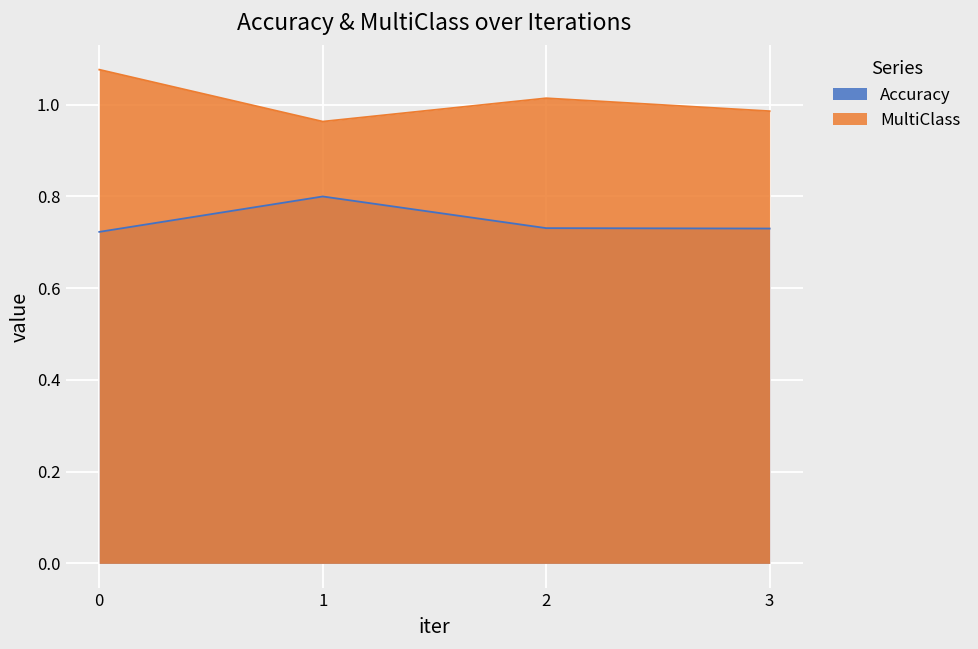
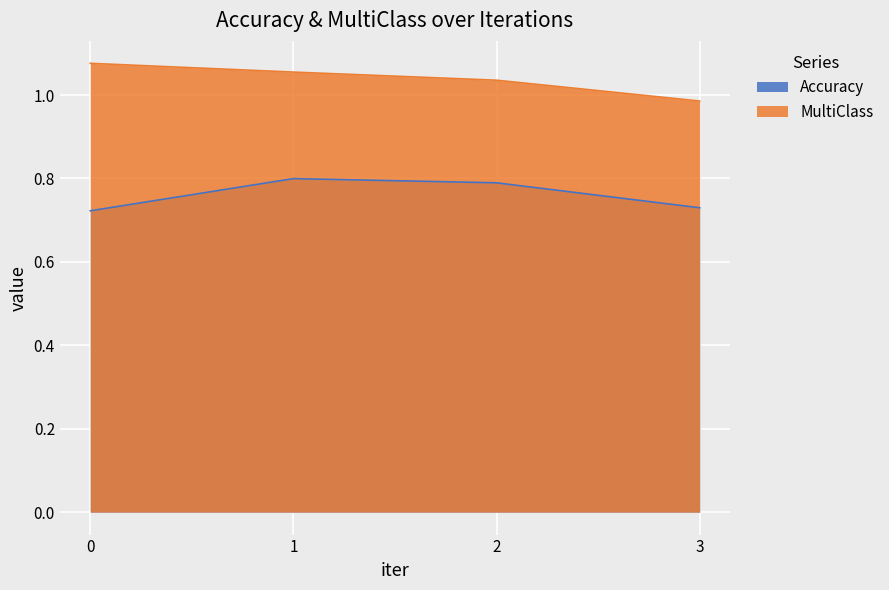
  {
    "Accuracy": {
      "0": 0.72,
      "1": 0.80,
-     "2": 0.73,
+     "2": 0.79,
      "3": 0.73
    },
    "MultiClass": {
      "0": 1.08,
-     "1": 0.96,
-     "2": 1.01,
+     "1": 1.05,
+     "2": 1.04,
      "3": 0.99
    }
  }
